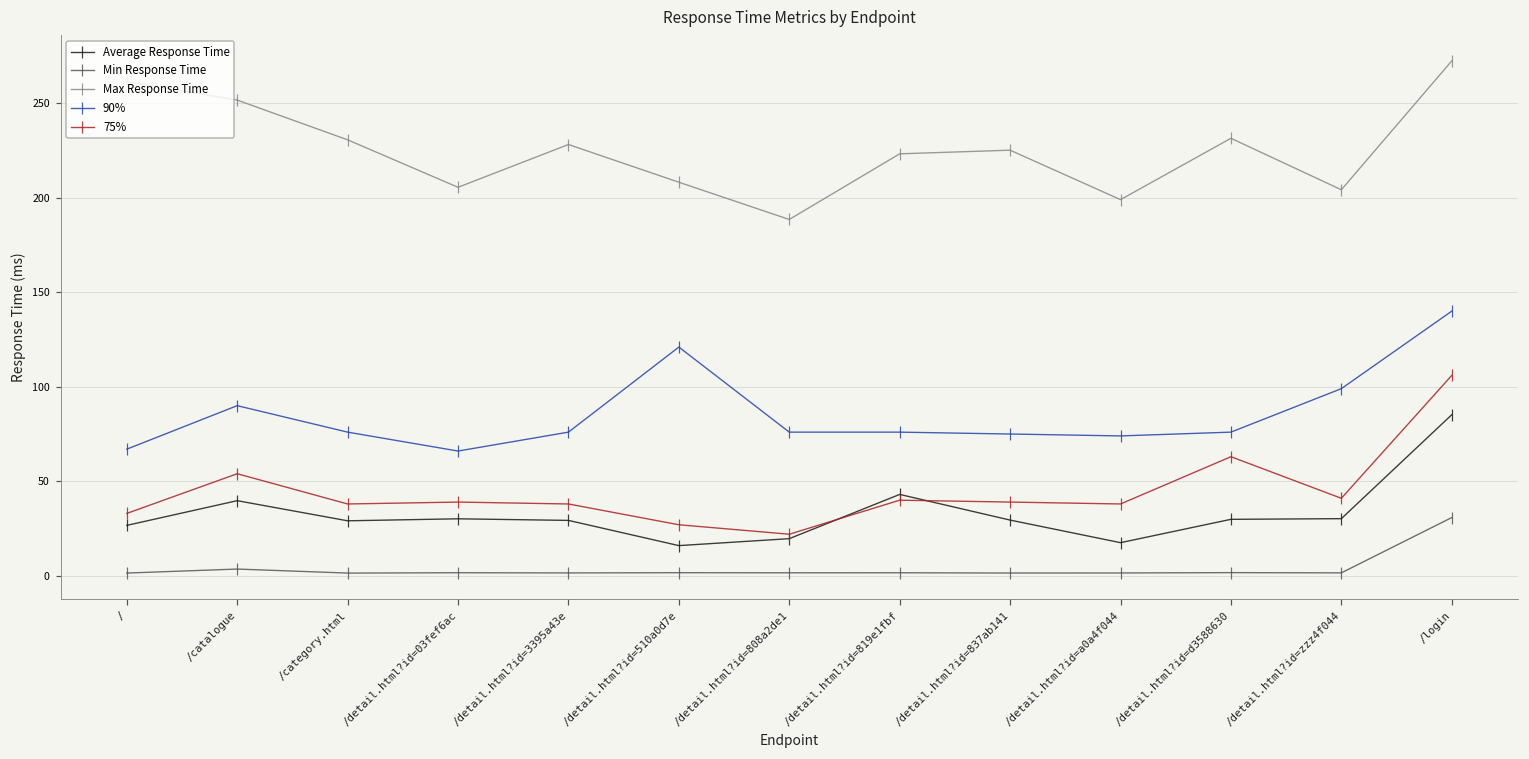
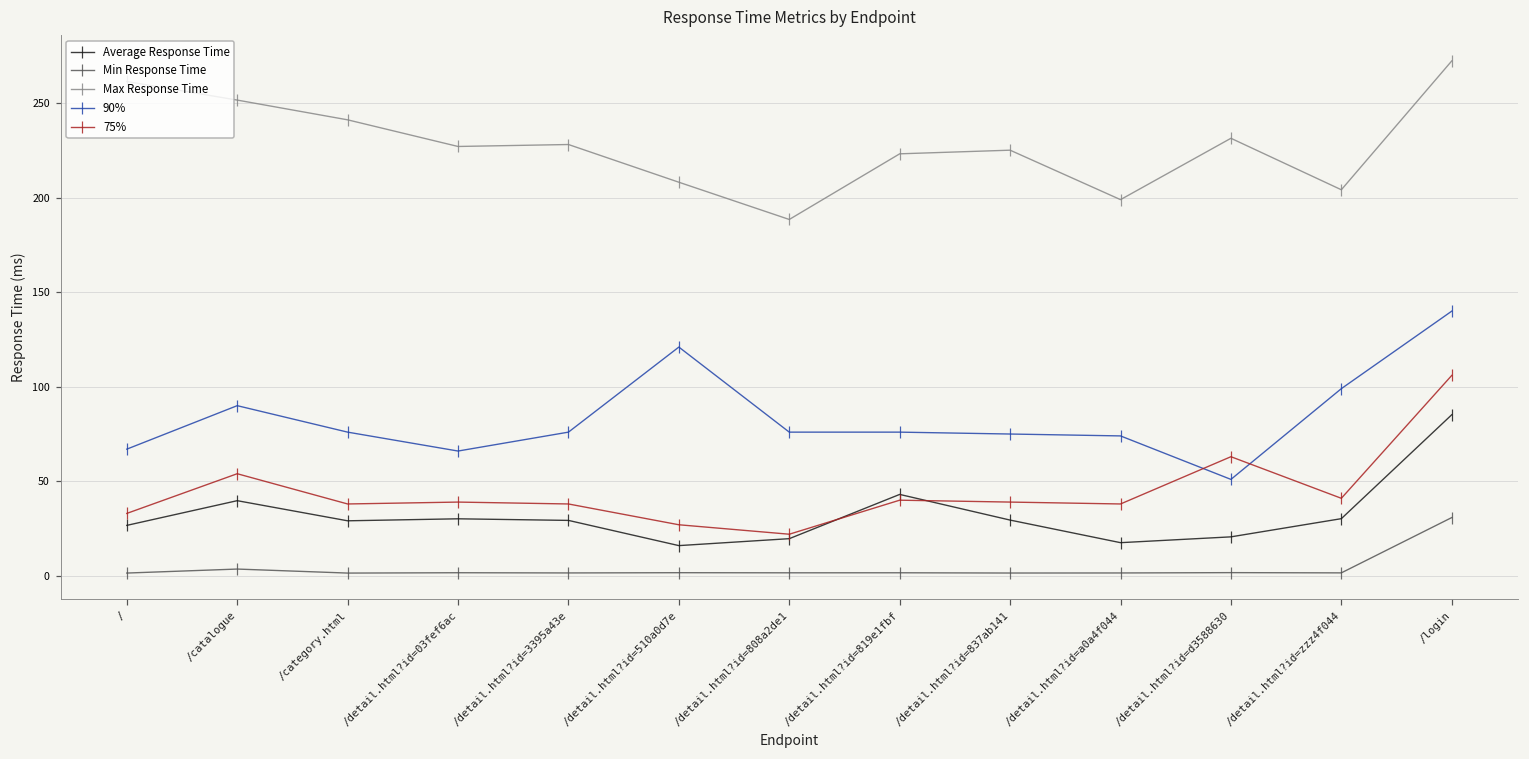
  {
    "Average Response Time": {
      "/": 27,
      "/catalogue": 40,
      "/category.html": 29,
      "/detail.html?id=03fef6ac": 30,
      "/detail.html?id=3395a43e": 29,
      "/detail.html?id=510a0d7e": 16,
      "/detail.html?id=808a2de1": 20,
      "/detail.html?id=819e1fbf": 43,
      "/detail.html?id=837ab141": 29,
      "/detail.html?id=a0a4f044": 18,
-     "/detail.html?id=d3588630": 30,
+     "/detail.html?id=d3588630": 21,
      "/detail.html?id=zzz4f044": 30,
      "/login": 85
    },
    "Min Response Time": {
      "/": 1,
      "/catalogue": 4,
      "/category.html": 1,
      "/detail.html?id=03fef6ac": 2,
      "/detail.html?id=3395a43e": 2,
      "/detail.html?id=510a0d7e": 2,
      "/detail.html?id=808a2de1": 2,
      "/detail.html?id=819e1fbf": 2,
      "/detail.html?id=837ab141": 1,
      "/detail.html?id=a0a4f044": 2,
      "/detail.html?id=d3588630": 2,
      "/detail.html?id=zzz4f044": 2,
      "/login": 31
    },
    "Max Response Time": {
      "/catalogue": 252,
-     "/category.html": 231,
-     "/detail.html?id=03fef6ac": 206,
+     "/category.html": 241,
+     "/detail.html?id=03fef6ac": 227,
      "/detail.html?id=3395a43e": 228,
      "/detail.html?id=510a0d7e": 208,
      "/detail.html?id=808a2de1": 188,
      "/detail.html?id=819e1fbf": 223,
      "/detail.html?id=837ab141": 225,
      "/detail.html?id=a0a4f044": 199,
      "/detail.html?id=d3588630": 231,
      "/detail.html?id=zzz4f044": 204,
      "/login": 272
    },
    "90%": {
      "/": 67,
      "/catalogue": 90,
      "/category.html": 76,
      "/detail.html?id=03fef6ac": 66,
      "/detail.html?id=3395a43e": 76,
      "/detail.html?id=510a0d7e": 121,
      "/detail.html?id=808a2de1": 76,
      "/detail.html?id=819e1fbf": 76,
      "/detail.html?id=837ab141": 75,
      "/detail.html?id=a0a4f044": 74,
-     "/detail.html?id=d3588630": 76,
+     "/detail.html?id=d3588630": 51,
      "/detail.html?id=zzz4f044": 99,
      "/login": 140
    },
    "75%": {
      "/": 33,
      "/catalogue": 54,
      "/category.html": 38,
      "/detail.html?id=03fef6ac": 39,
      "/detail.html?id=3395a43e": 38,
      "/detail.html?id=510a0d7e": 27,
      "/detail.html?id=808a2de1": 22,
      "/detail.html?id=819e1fbf": 40,
      "/detail.html?id=837ab141": 39,
      "/detail.html?id=a0a4f044": 38,
      "/detail.html?id=d3588630": 63,
      "/detail.html?id=zzz4f044": 41,
      "/login": 106
    }
  }
